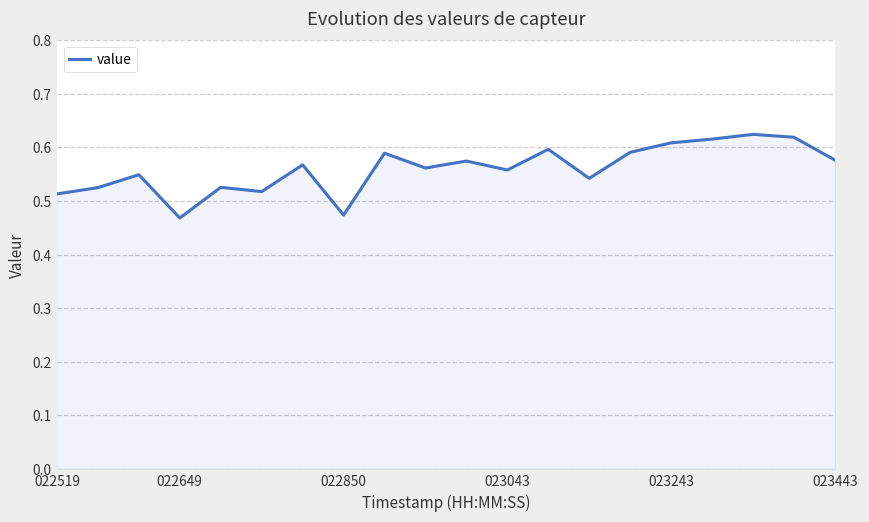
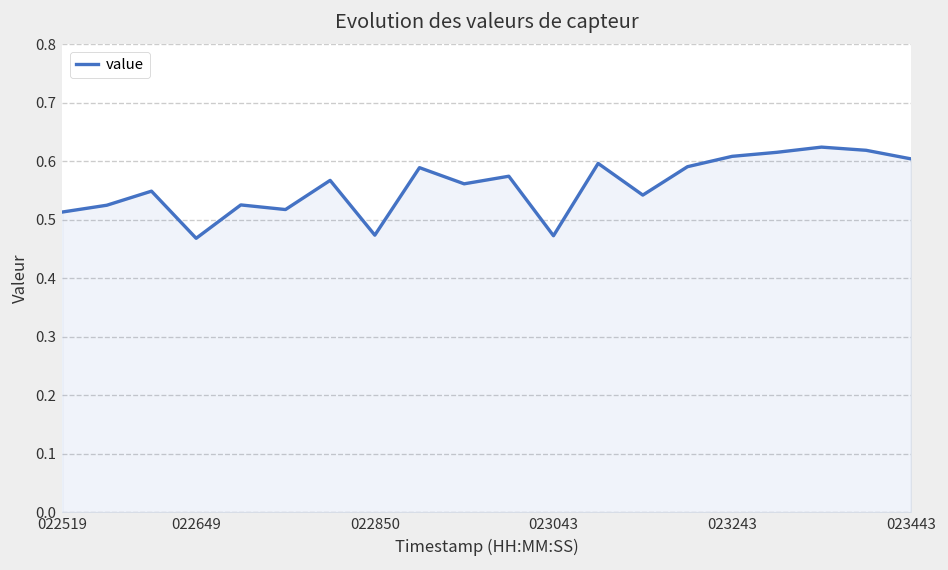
  {
    "022519": 0.51,
    "022649": 0.47,
    "022850": 0.47,
-   "023043": 0.56,
+   "023043": 0.47,
    "023243": 0.61,
-   "023443": 0.58
+   "023443": 0.60
  }
